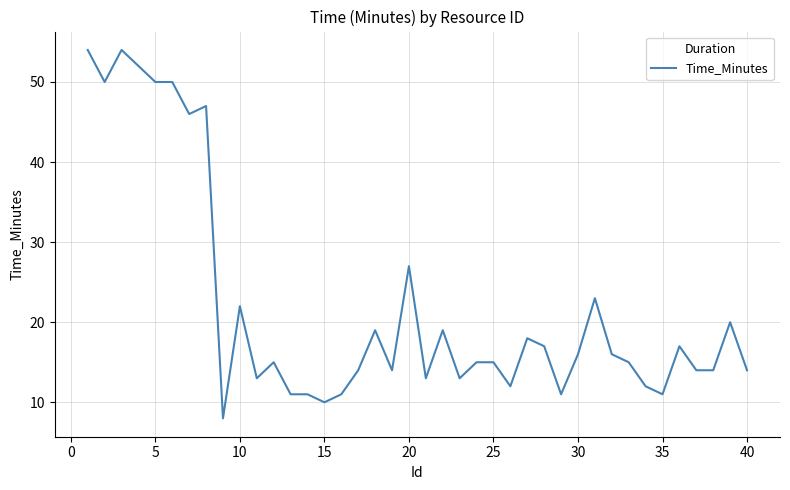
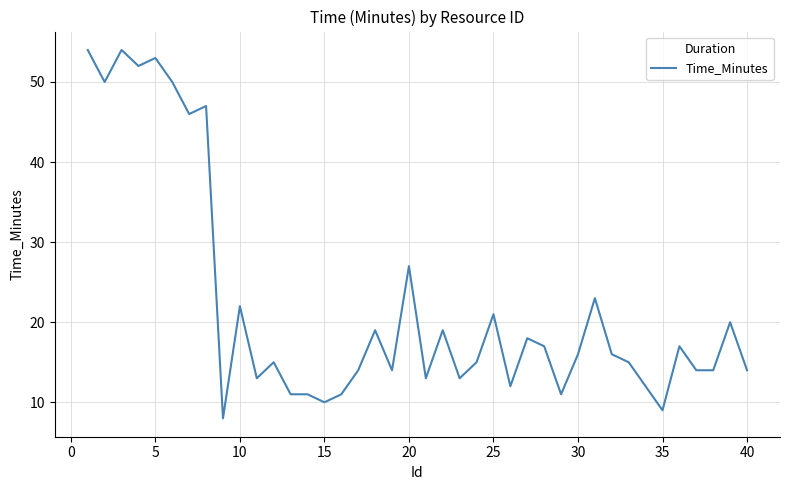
  {
-   "5": 50,
+   "5": 53,
    "10": 22,
    "15": 10,
    "20": 27,
-   "25": 15,
+   "25": 21,
    "30": 16,
-   "35": 11,
+   "35": 9,
    "40": 14
  }
